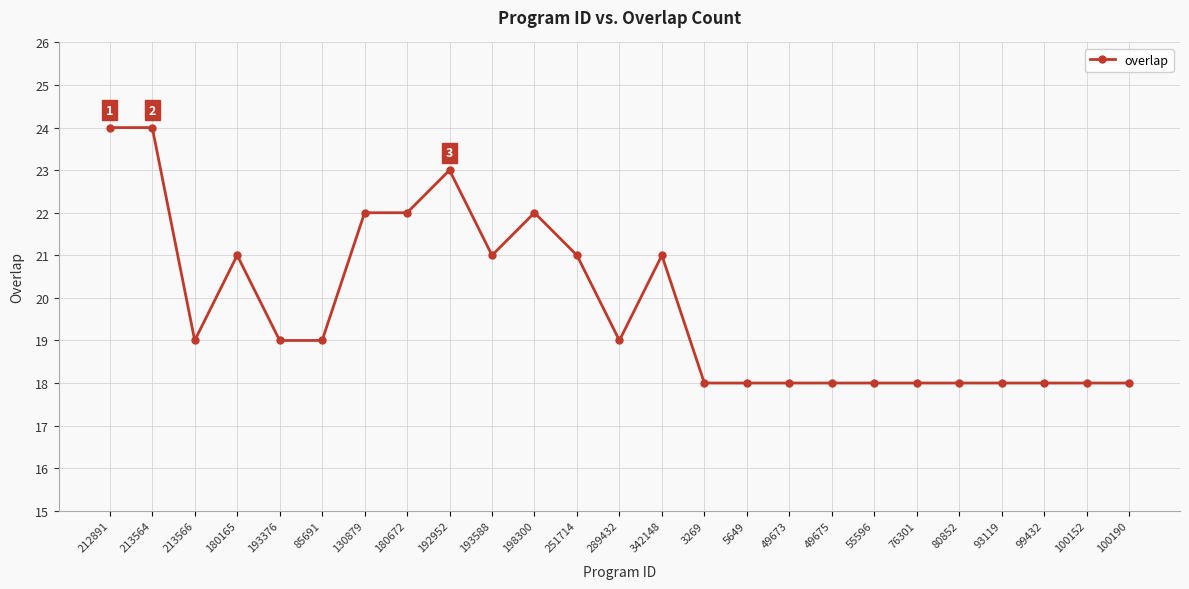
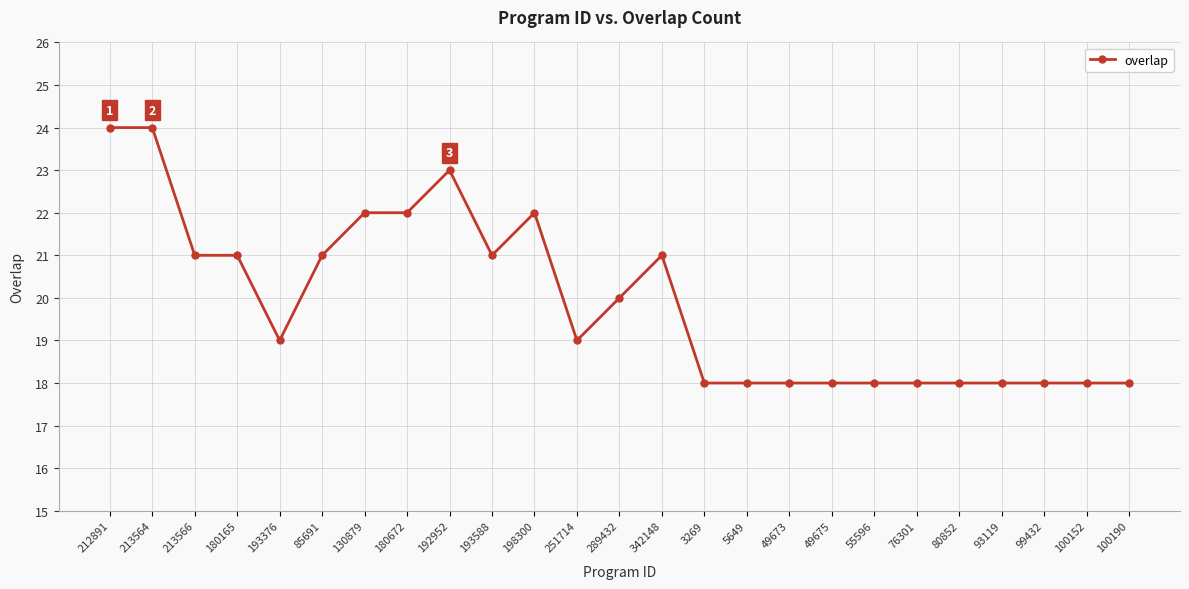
  {
-   "213566": 19,
+   "213566": 21,
    "180165": 21,
    "193376": 19,
-   "85691": 19,
+   "85691": 21,
    "130879": 22,
    "180672": 22,
    "193588": 21,
    "198300": 22,
-   "251714": 21,
-   "289432": 19,
+   "251714": 19,
+   "289432": 20,
    "342148": 21,
    "3269": 18,
    "5649": 18,
    "49673": 18,
    "49675": 18,
    "55596": 18,
    "76301": 18,
    "80852": 18,
    "93119": 18,
    "99432": 18,
    "100152": 18,
    "100190": 18
  }
